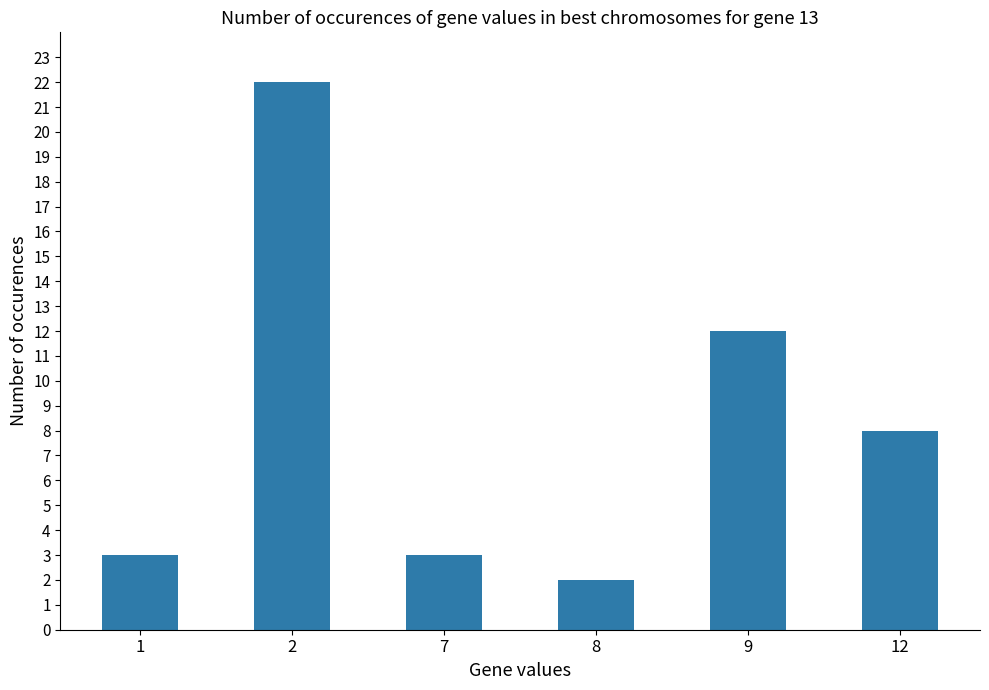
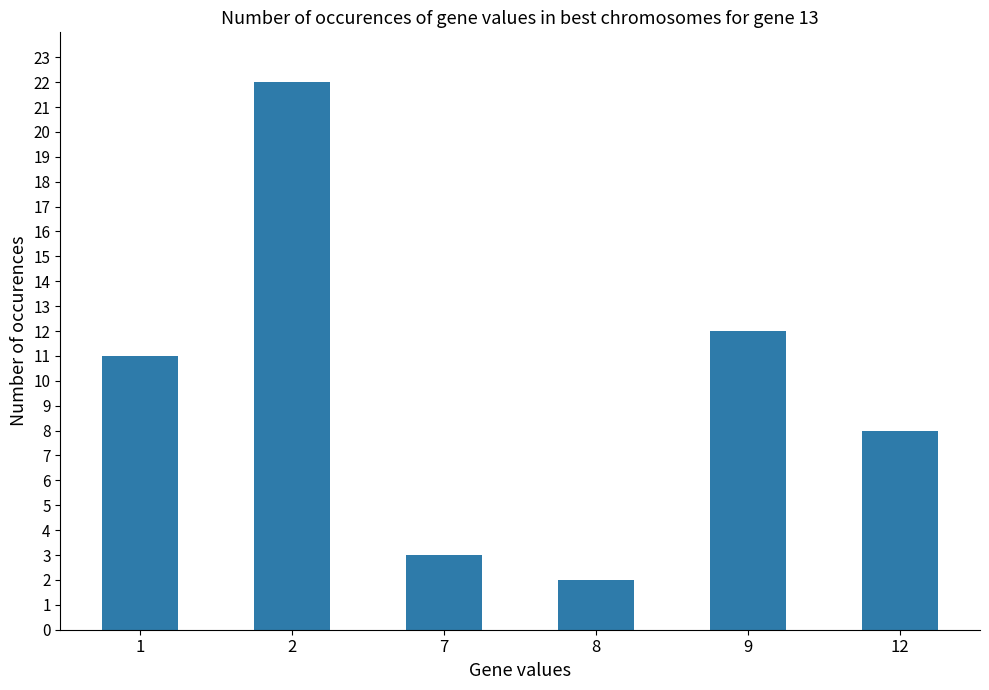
  {
-   "1": 3,
+   "1": 11,
    "2": 22,
    "7": 3,
    "8": 2,
    "9": 12,
    "12": 8
  }
